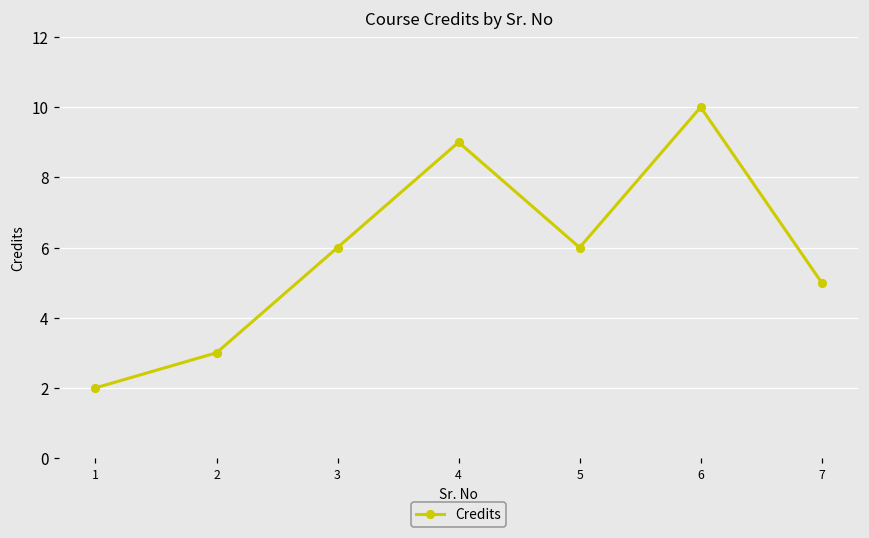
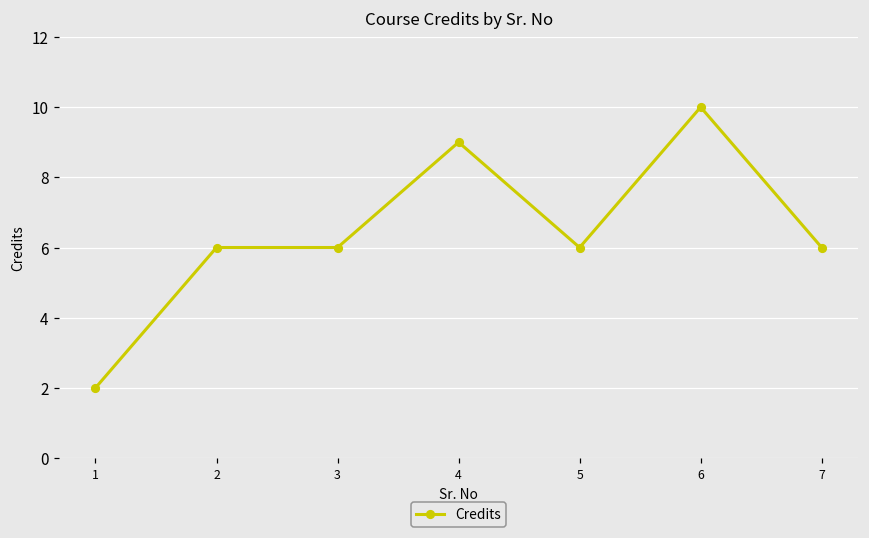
  {
    "1": 2,
-   "2": 3,
+   "2": 6,
    "3": 6,
    "4": 9,
    "5": 6,
    "6": 10,
-   "7": 5
+   "7": 6
  }
